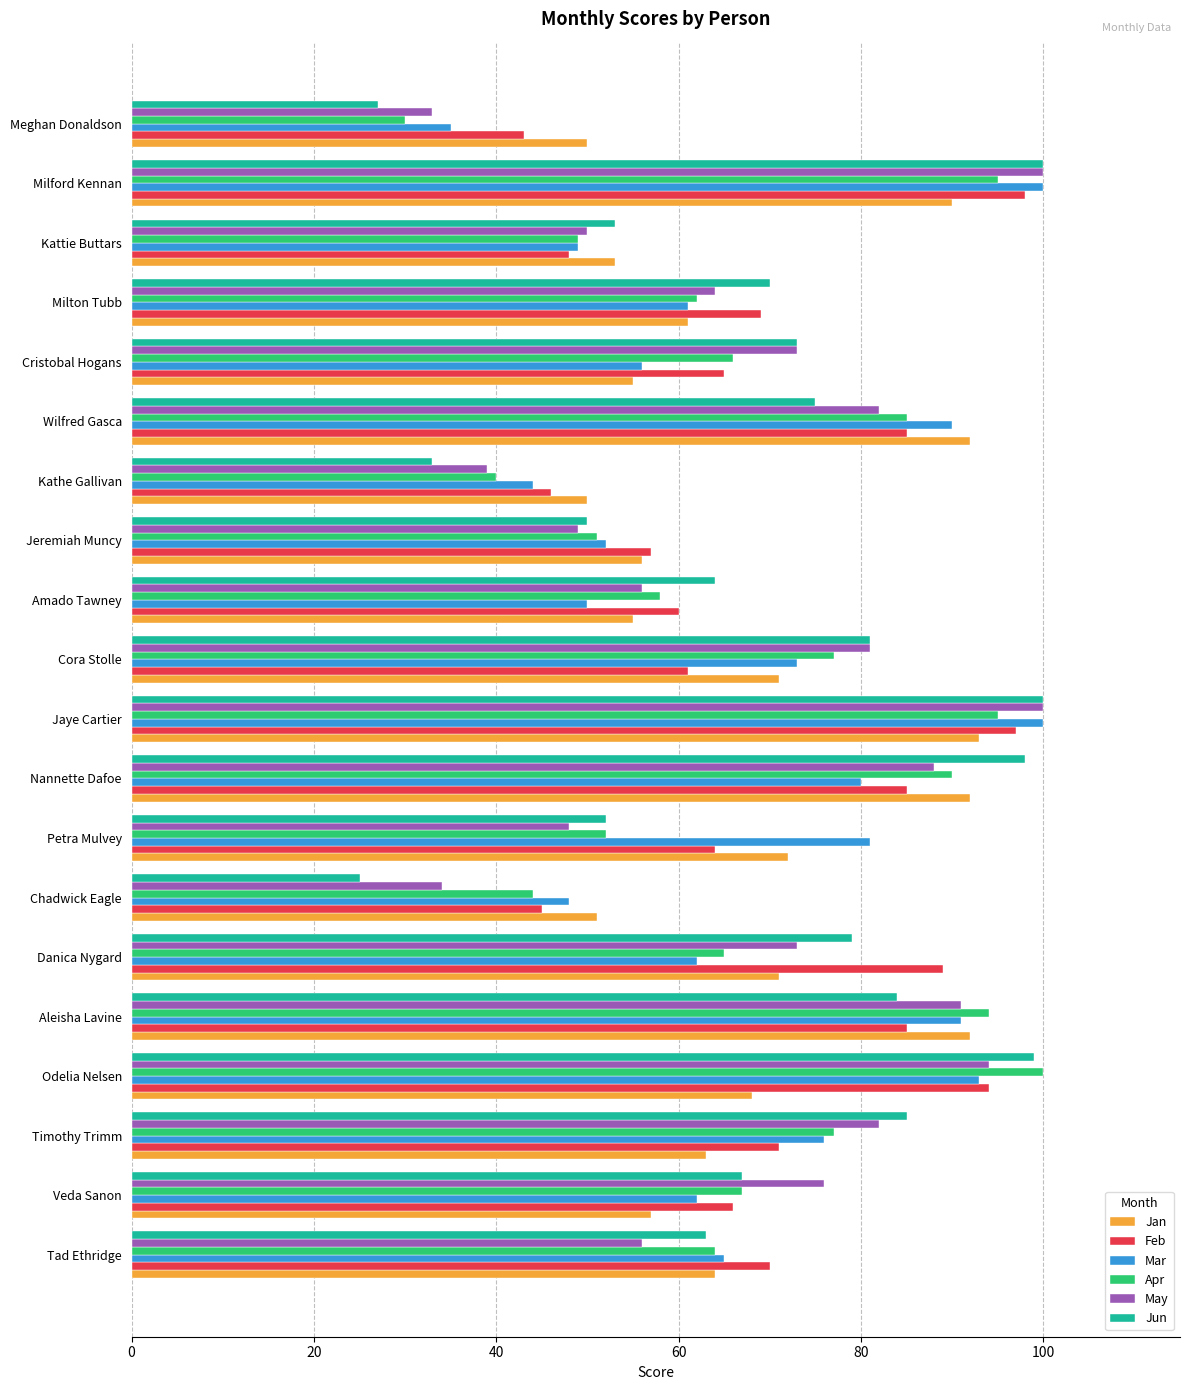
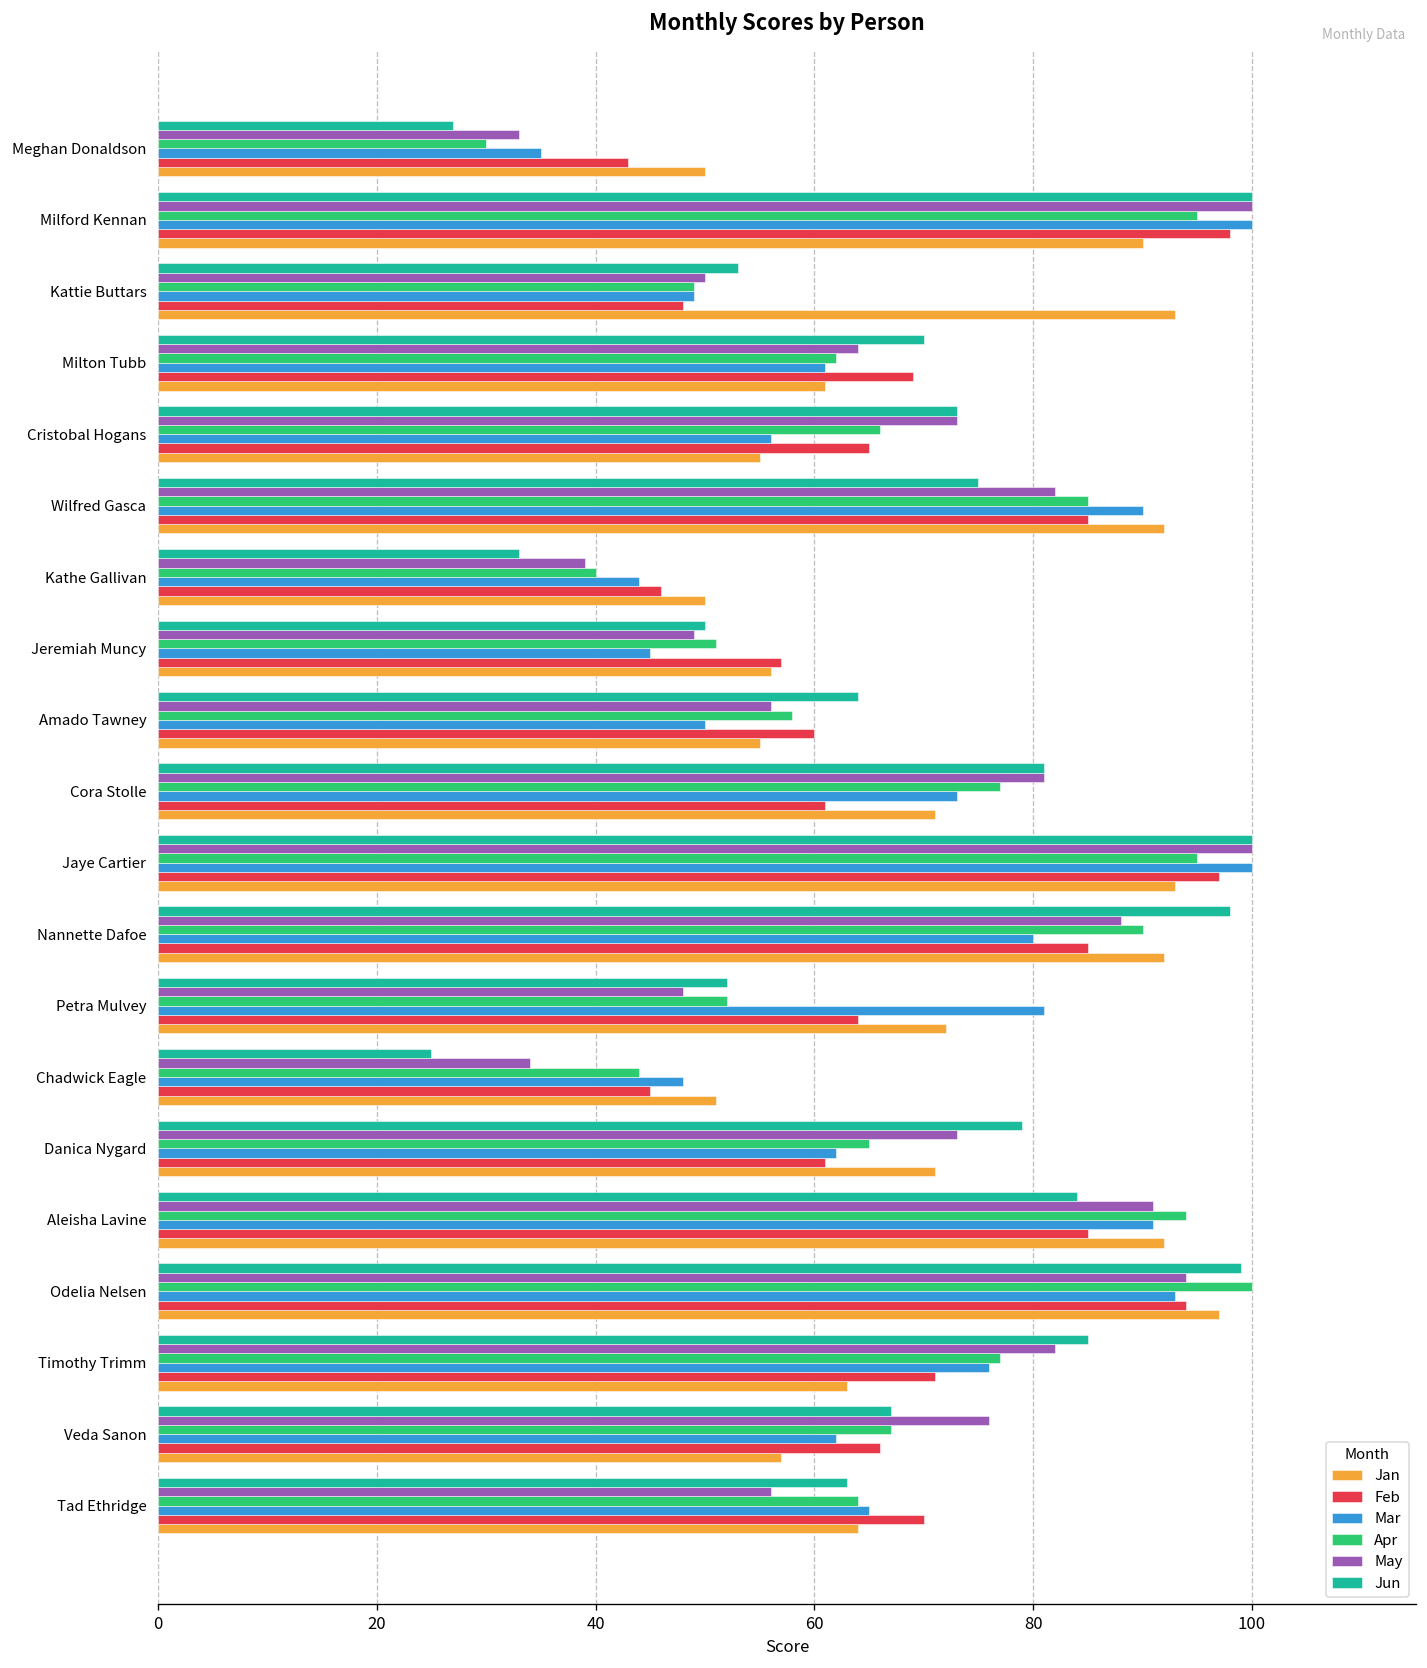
  {
    "Jan": {
      "Meghan Donaldson": 50,
      "Milford Kennan": 90,
-     "Kattie Buttars": 53,
+     "Kattie Buttars": 93,
      "Milton Tubb": 61,
      "Cristobal Hogans": 55,
      "Wilfred Gasca": 92,
      "Kathe Gallivan": 50,
      "Jeremiah Muncy": 56,
      "Amado Tawney": 55,
      "Cora Stolle": 71,
      "Jaye Cartier": 93,
      "Nannette Dafoe": 92,
      "Petra Mulvey": 72,
      "Chadwick Eagle": 51,
      "Danica Nygard": 71,
      "Aleisha Lavine": 92,
-     "Odelia Nelsen": 68,
+     "Odelia Nelsen": 97,
      "Timothy Trimm": 63,
      "Veda Sanon": 57,
      "Tad Ethridge": 64
    },
    "Feb": {
      "Meghan Donaldson": 43,
      "Milford Kennan": 98,
      "Kattie Buttars": 48,
      "Milton Tubb": 69,
      "Cristobal Hogans": 65,
      "Wilfred Gasca": 85,
      "Kathe Gallivan": 46,
      "Jeremiah Muncy": 57,
      "Amado Tawney": 60,
      "Cora Stolle": 61,
      "Jaye Cartier": 97,
      "Nannette Dafoe": 85,
      "Petra Mulvey": 64,
      "Chadwick Eagle": 45,
-     "Danica Nygard": 89,
+     "Danica Nygard": 61,
      "Aleisha Lavine": 85,
      "Odelia Nelsen": 94,
      "Timothy Trimm": 71,
      "Veda Sanon": 66,
      "Tad Ethridge": 70
    },
    "Mar": {
      "Meghan Donaldson": 35,
      "Milford Kennan": 100,
      "Kattie Buttars": 49,
      "Milton Tubb": 61,
      "Cristobal Hogans": 56,
      "Wilfred Gasca": 90,
      "Kathe Gallivan": 44,
-     "Jeremiah Muncy": 52,
+     "Jeremiah Muncy": 45,
      "Amado Tawney": 50,
      "Cora Stolle": 73,
      "Jaye Cartier": 100,
      "Nannette Dafoe": 80,
      "Petra Mulvey": 81,
      "Chadwick Eagle": 48,
      "Danica Nygard": 62,
      "Aleisha Lavine": 91,
      "Odelia Nelsen": 93,
      "Timothy Trimm": 76,
      "Veda Sanon": 62,
      "Tad Ethridge": 65
    },
    "May": {
      "Meghan Donaldson": 33,
      "Milford Kennan": 100,
      "Kattie Buttars": 50,
      "Milton Tubb": 64,
      "Cristobal Hogans": 73,
      "Wilfred Gasca": 82,
      "Kathe Gallivan": 39,
      "Jeremiah Muncy": 49,
      "Amado Tawney": 56,
      "Cora Stolle": 81,
      "Jaye Cartier": 100,
      "Nannette Dafoe": 88,
      "Petra Mulvey": 48,
      "Chadwick Eagle": 34,
      "Danica Nygard": 73,
      "Aleisha Lavine": 91,
      "Odelia Nelsen": 94,
      "Timothy Trimm": 82,
      "Veda Sanon": 76,
      "Tad Ethridge": 56
    }
  }
